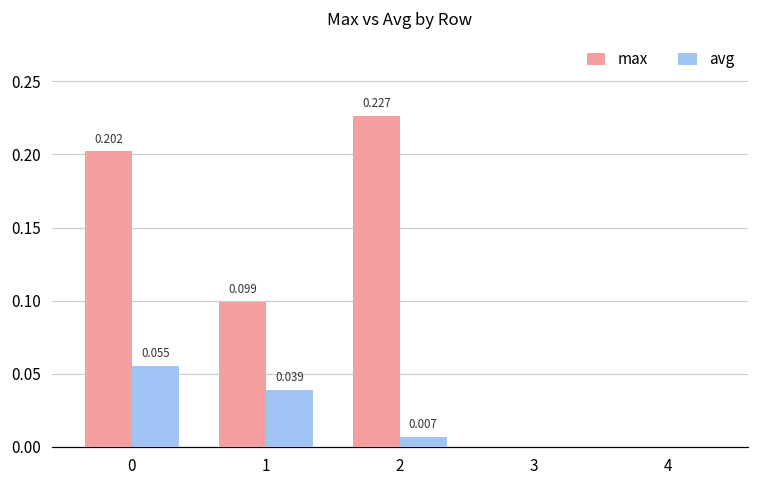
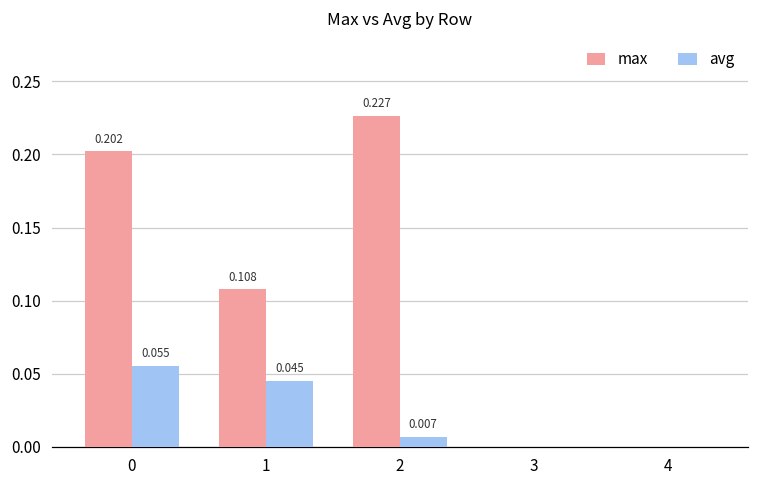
  {
    "max": {
      "0": 0.202,
-     "1": 0.099,
+     "1": 0.108,
      "2": 0.227
    },
    "avg": {
      "0": 0.055,
-     "1": 0.039,
+     "1": 0.045,
      "2": 0.007
    }
  }
